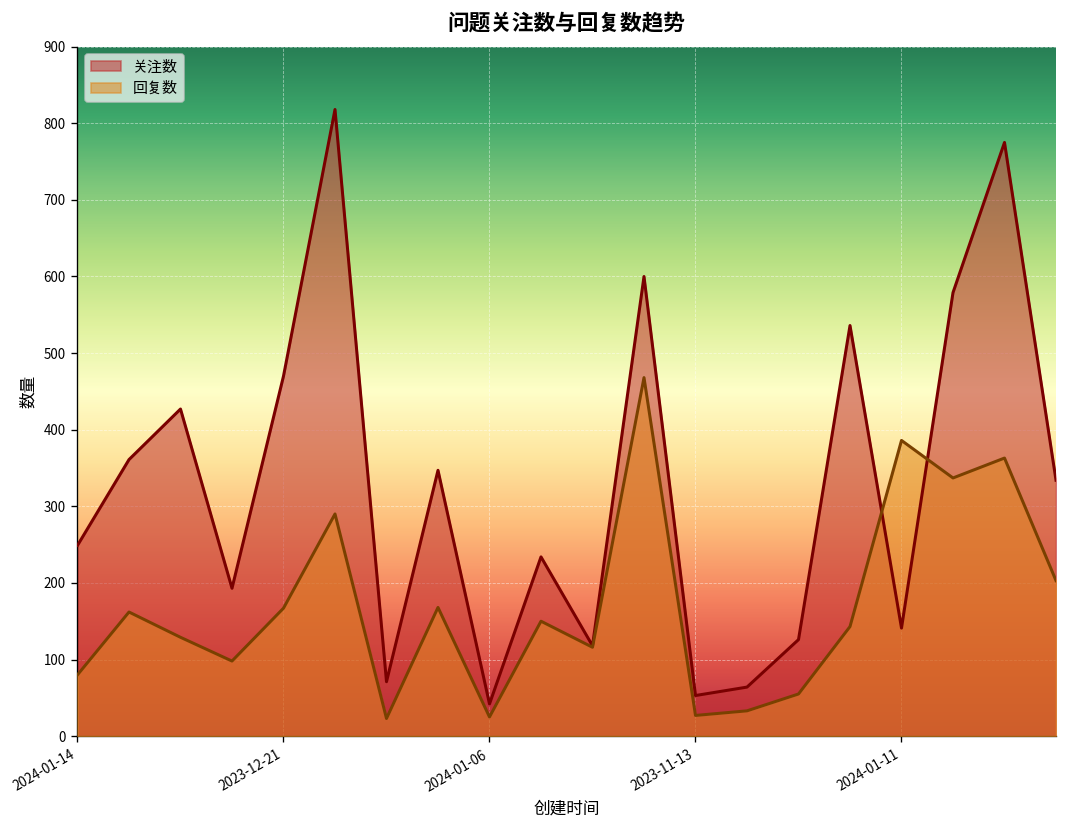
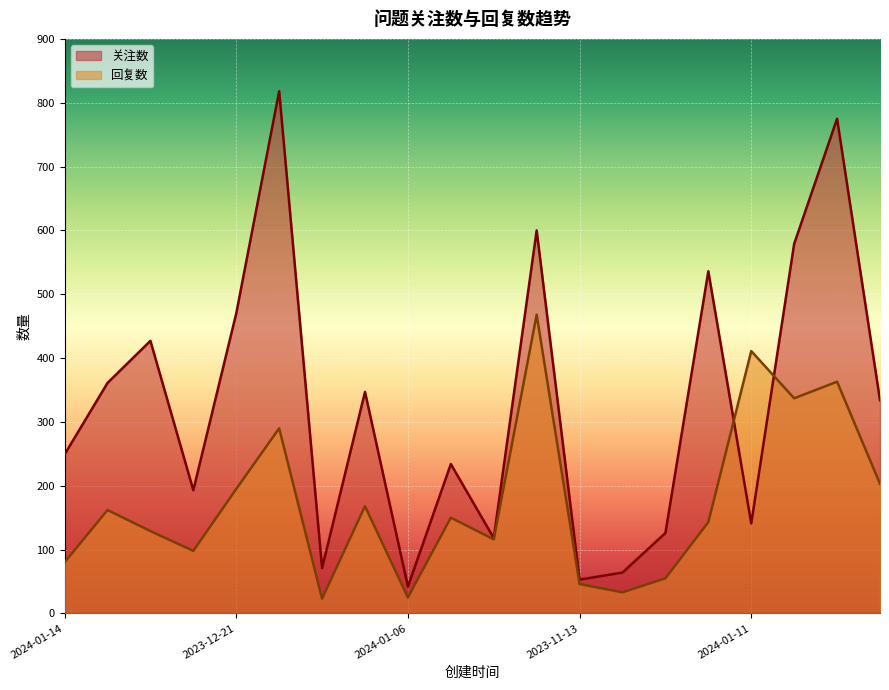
  {
    "关注数": {
      "2023-12-21": 470,
      "2024-01-06": 40,
      "2023-11-13": 50,
      "2024-01-11": 140
    },
    "回复数": {
-     "2023-12-21": 170,
+     "2023-12-21": 200,
      "2024-01-06": 30,
-     "2023-11-13": 30,
-     "2024-01-11": 390
+     "2023-11-13": 50,
+     "2024-01-11": 410
    }
  }
